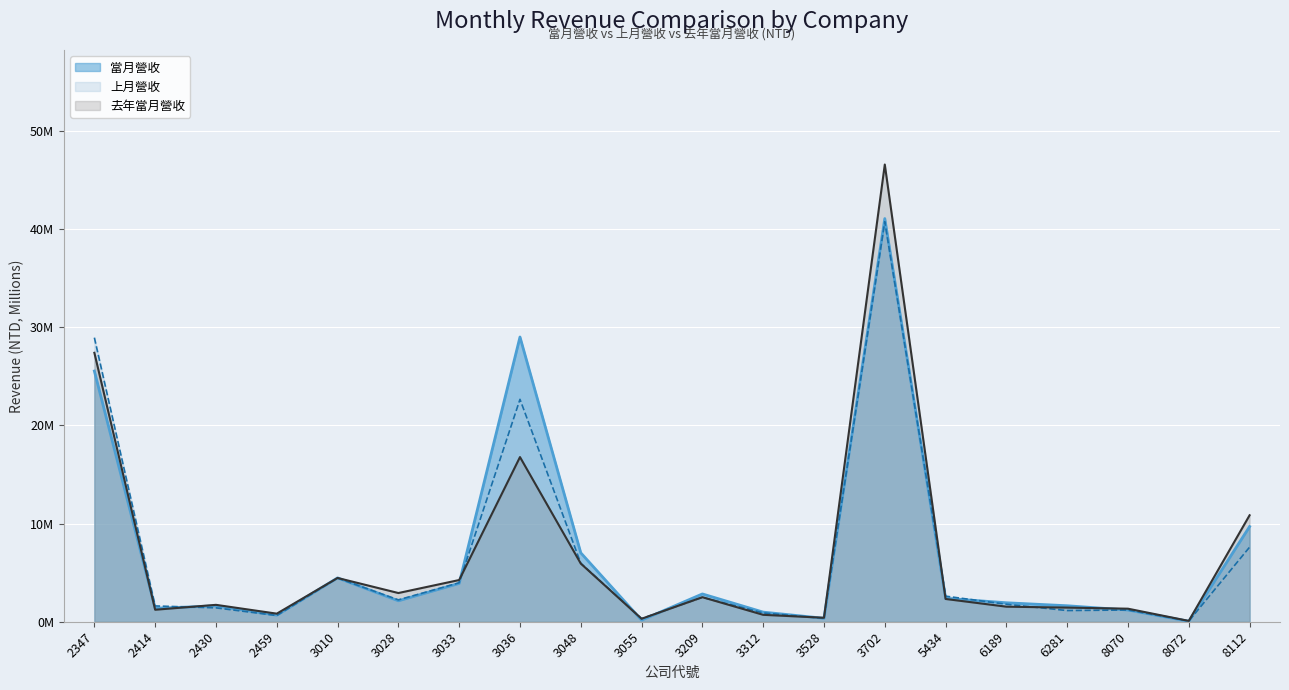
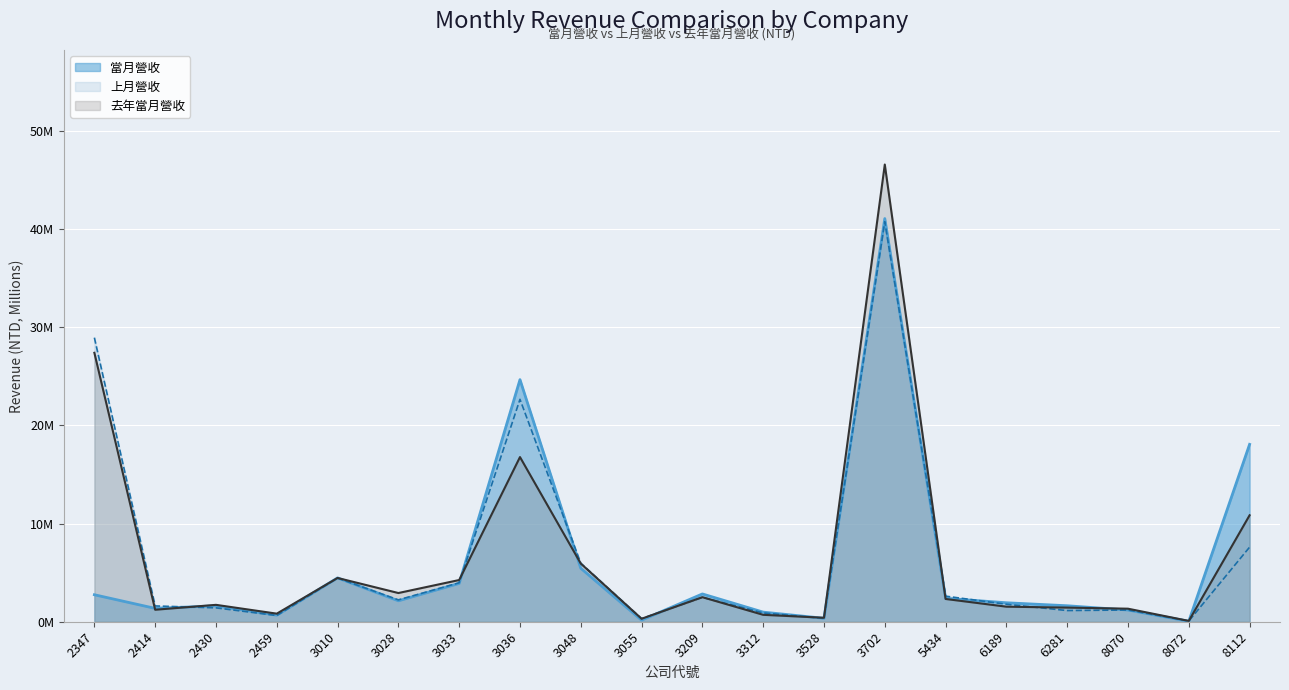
  {
    "當月營收": {
-     "2347": 26000000,
-     "3036": 29000000,
-     "3048": 7000000,
+     "2347": 3000000,
+     "3036": 25000000,
+     "3048": 5000000,
      "3209": 3000000,
      "3702": 41000000,
-     "8112": 10000000
+     "8112": 18000000
    }
  }
